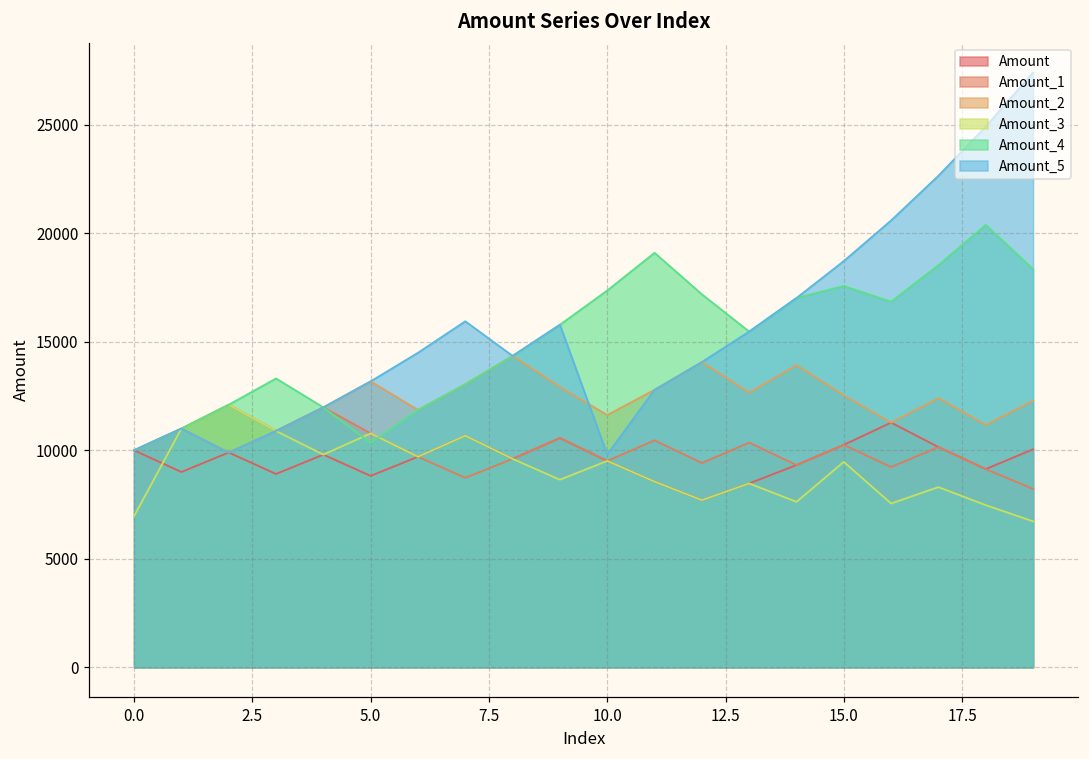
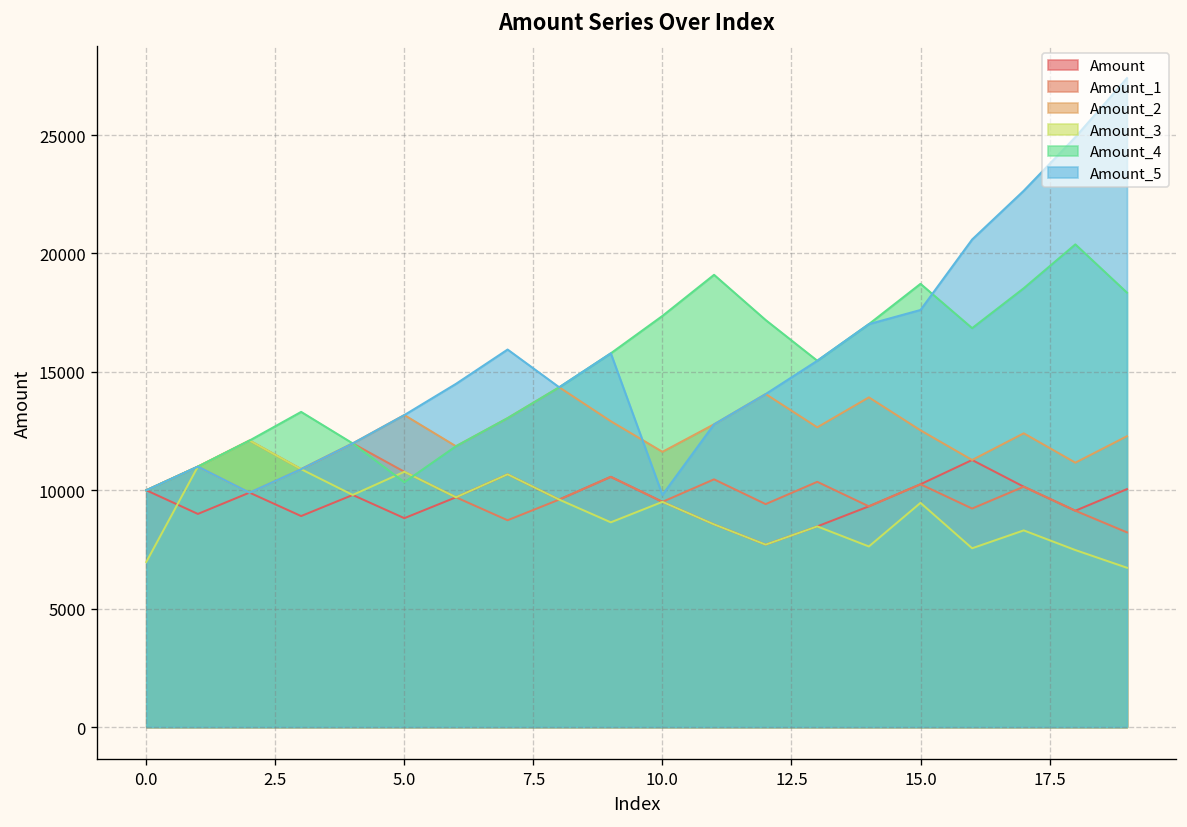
  {
    "Amount_3": {
      "0.0": 7000,
      "15.0": 9500
    },
    "Amount_4": {
      "5.0": 10300,
      "10.0": 17400,
-     "15.0": 17600
+     "15.0": 18700
    },
    "Amount_5": {
      "10.0": 9800,
-     "15.0": 18700
+     "15.0": 17600
    }
  }
